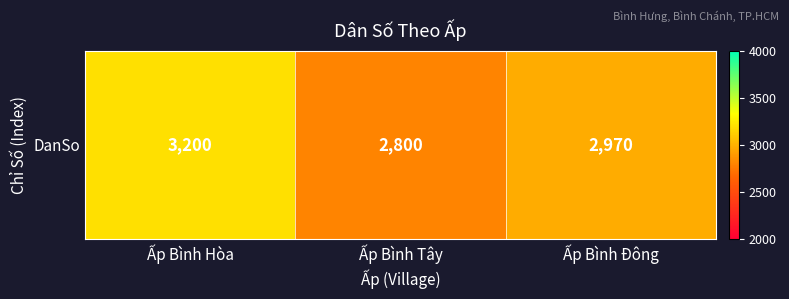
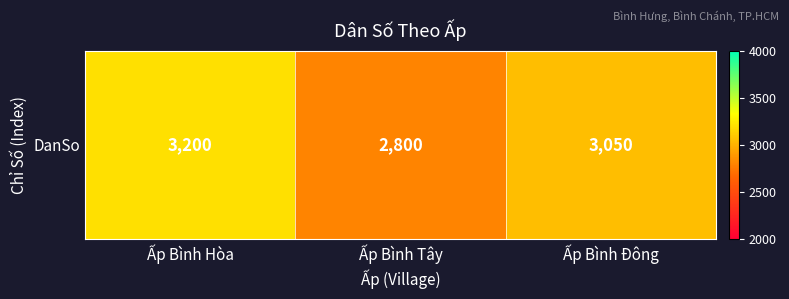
  {
    "DanSo": {
      "Ấp Bình Hòa": "3,200",
      "Ấp Bình Tây": "2,800",
-     "Ấp Bình Đông": "2,970"
+     "Ấp Bình Đông": "3,050"
    }
  }
